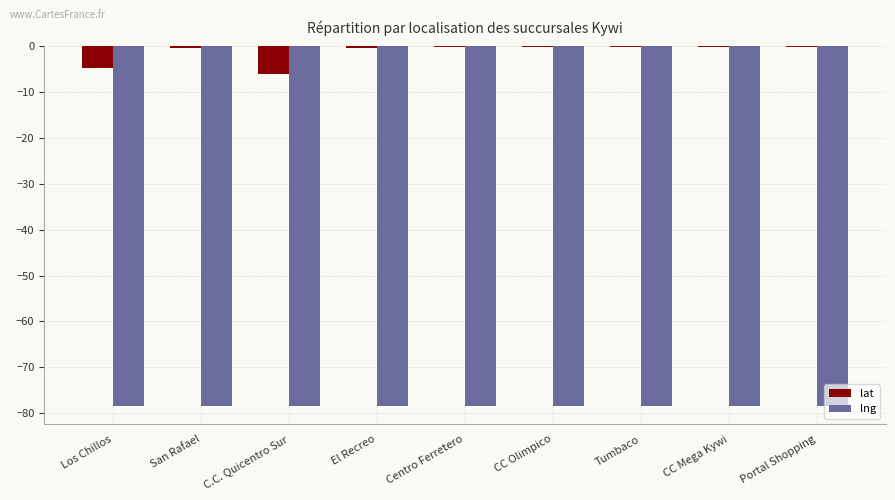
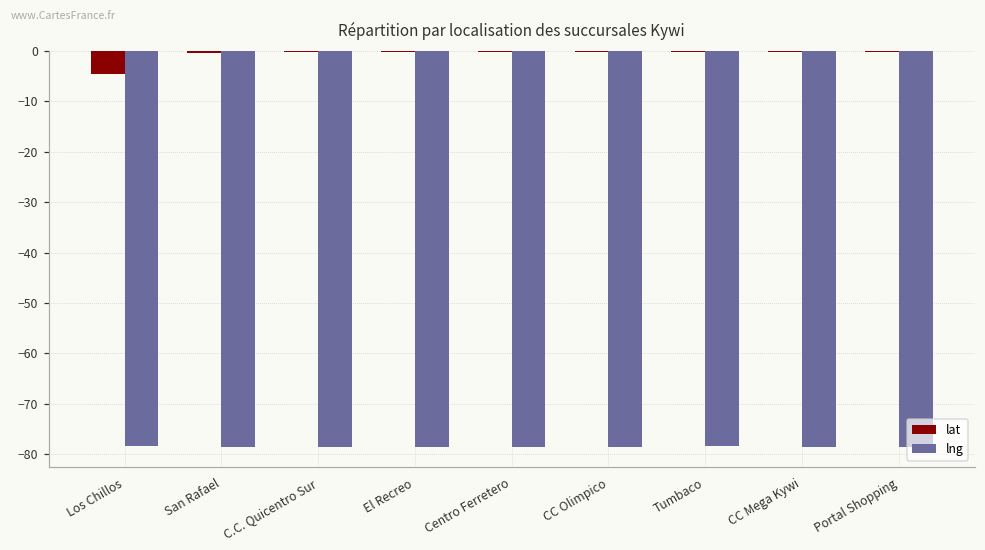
  {
    "lat": {
      "Los Chillos": -5,
-     "C.C. Quicentro Sur": -6
+     "C.C. Quicentro Sur": 0
    },
    "lng": {
      "Los Chillos": -78,
      "San Rafael": -78,
      "C.C. Quicentro Sur": -79,
      "El Recreo": -79,
      "Centro Ferretero": -78,
      "CC Olimpico": -78,
      "Tumbaco": -78,
      "CC Mega Kywi": -78
    }
  }
